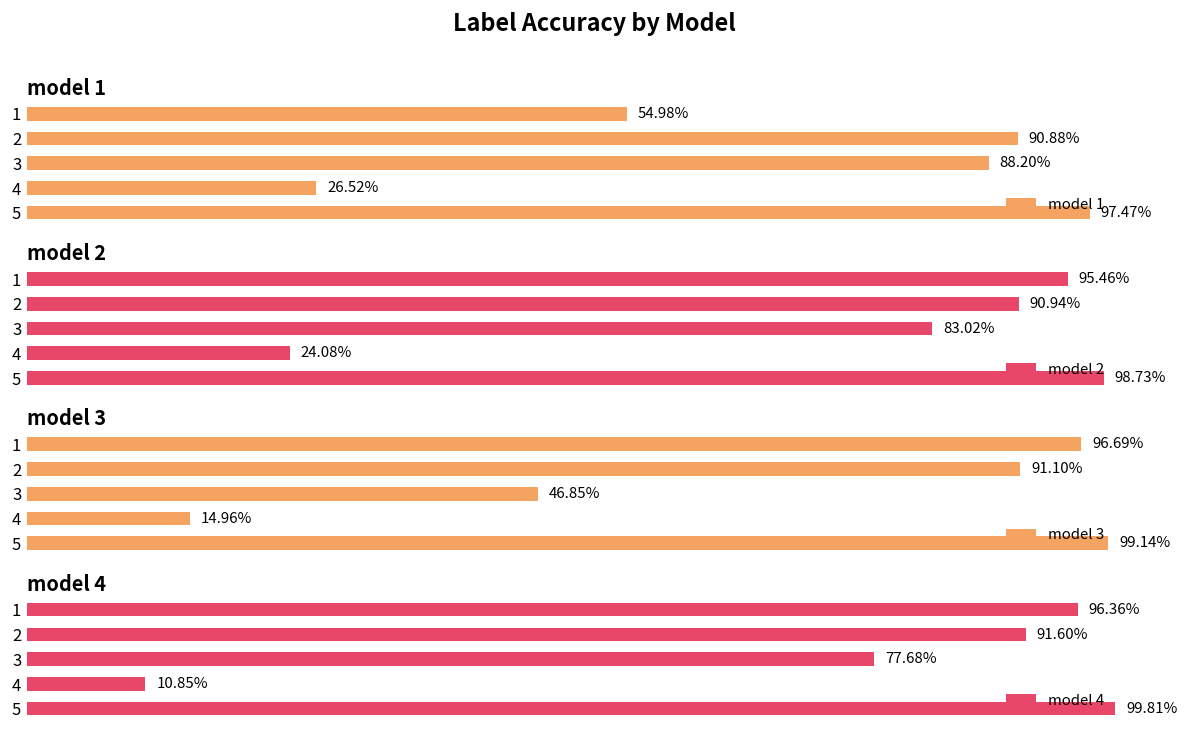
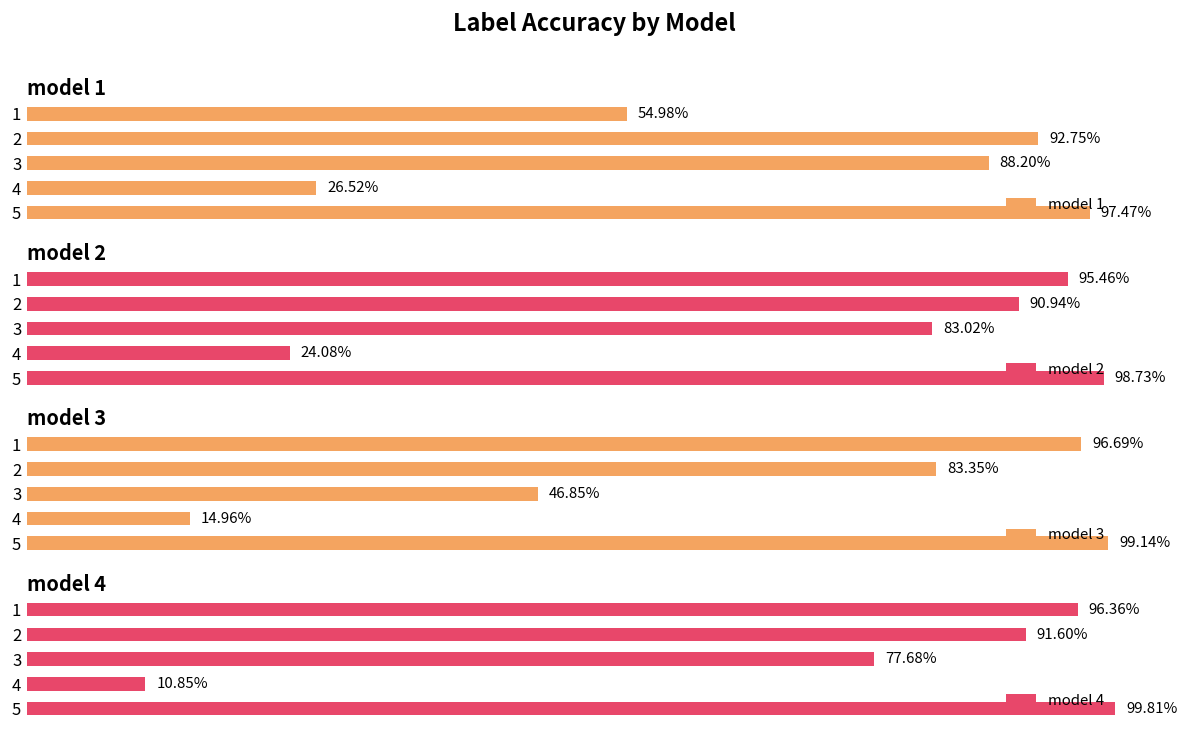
  {
    "model 1": {
      "1": "54.98%",
-     "2": "90.88%",
+     "2": "92.75%",
      "3": "88.20%",
      "4": "26.52%",
      "5": "97.47%"
    },
    "model 2": {
      "1": "95.46%",
      "2": "90.94%",
      "3": "83.02%",
      "4": "24.08%",
      "5": "98.73%"
    },
    "model 3": {
      "1": "96.69%",
-     "2": "91.10%",
+     "2": "83.35%",
      "3": "46.85%",
      "4": "14.96%",
      "5": "99.14%"
    },
    "model 4": {
      "1": "96.36%",
      "2": "91.60%",
      "3": "77.68%",
      "4": "10.85%",
      "5": "99.81%"
    }
  }
